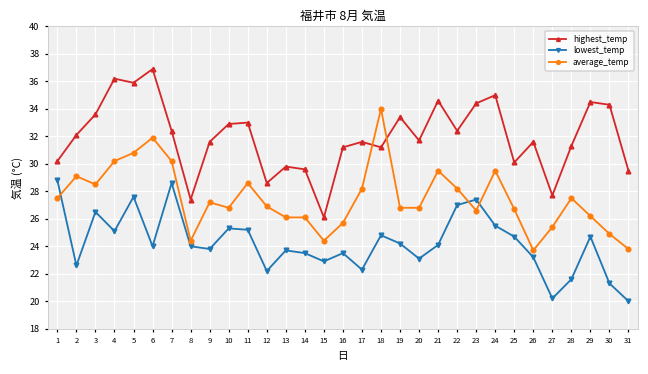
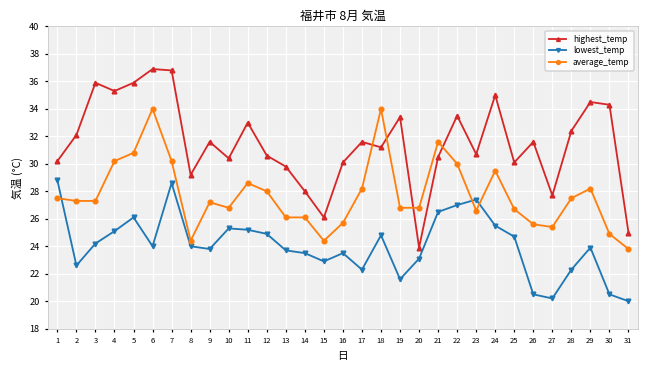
  {
    "highest_temp": {
      "1": 30.2,
      "2": 32.1,
-     "3": 33.6,
-     "4": 36.2,
+     "3": 35.9,
+     "4": 35.3,
      "5": 35.9,
      "6": 36.9,
-     "7": 32.4,
-     "8": 27.4,
+     "7": 36.8,
+     "8": 29.2,
      "9": 31.6,
-     "10": 32.9,
+     "10": 30.4,
      "11": 33.0,
-     "12": 28.6,
+     "12": 30.6,
      "13": 29.8,
-     "14": 29.6,
+     "14": 28.0,
      "15": 26.1,
-     "16": 31.2,
+     "16": 30.1,
      "17": 31.6,
      "18": 31.2,
      "19": 33.4,
-     "20": 31.7,
-     "21": 34.6,
-     "22": 32.4,
-     "23": 34.4,
+     "20": 23.9,
+     "21": 30.5,
+     "22": 33.5,
+     "23": 30.7,
      "24": 35.0,
      "25": 30.1,
      "26": 31.6,
      "27": 27.7,
-     "28": 31.3,
+     "28": 32.4,
      "29": 34.5,
      "30": 34.3,
-     "31": 29.5
+     "31": 25.0
    },
    "lowest_temp": {
      "1": 28.8,
      "2": 22.6,
-     "3": 26.5,
+     "3": 24.2,
      "4": 25.1,
-     "5": 27.6,
+     "5": 26.1,
      "6": 24.0,
      "7": 28.6,
      "8": 24.0,
      "9": 23.8,
      "10": 25.3,
      "11": 25.2,
-     "12": 22.2,
+     "12": 24.9,
      "13": 23.7,
      "14": 23.5,
      "15": 22.9,
      "16": 23.5,
      "17": 22.3,
      "18": 24.8,
-     "19": 24.2,
+     "19": 21.6,
      "20": 23.1,
-     "21": 24.1,
+     "21": 26.5,
      "22": 27.0,
      "23": 27.4,
      "24": 25.5,
      "25": 24.7,
-     "26": 23.2,
+     "26": 20.5,
      "27": 20.2,
-     "28": 21.6,
-     "29": 24.7,
-     "30": 21.3,
+     "28": 22.3,
+     "29": 23.9,
+     "30": 20.5,
      "31": 20.0
    },
    "average_temp": {
      "1": 27.5,
-     "2": 29.1,
-     "3": 28.5,
+     "2": 27.3,
+     "3": 27.3,
      "4": 30.2,
      "5": 30.8,
-     "6": 31.9,
+     "6": 34.0,
      "7": 30.2,
      "8": 24.4,
      "9": 27.2,
      "10": 26.8,
      "11": 28.6,
-     "12": 26.9,
+     "12": 28.0,
      "13": 26.1,
      "14": 26.1,
      "15": 24.4,
      "16": 25.7,
      "17": 28.2,
      "18": 34.0,
      "19": 26.8,
      "20": 26.8,
-     "21": 29.5,
-     "22": 28.2,
+     "21": 31.6,
+     "22": 30.0,
      "23": 26.6,
      "24": 29.5,
      "25": 26.7,
-     "26": 23.7,
+     "26": 25.6,
      "27": 25.4,
      "28": 27.5,
-     "29": 26.2,
+     "29": 28.2,
      "30": 24.9,
      "31": 23.8
    }
  }
